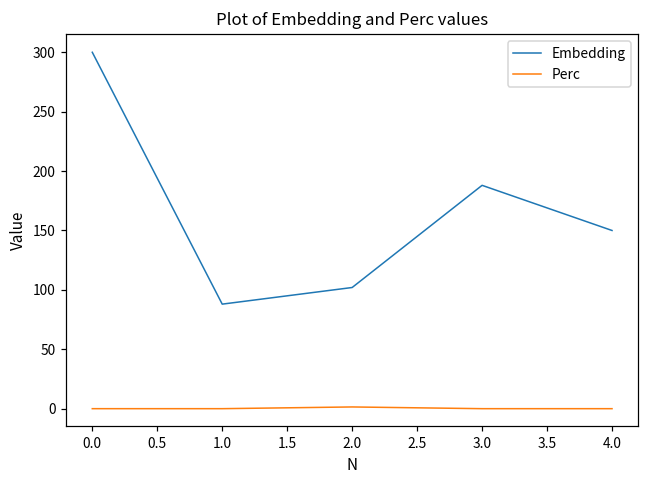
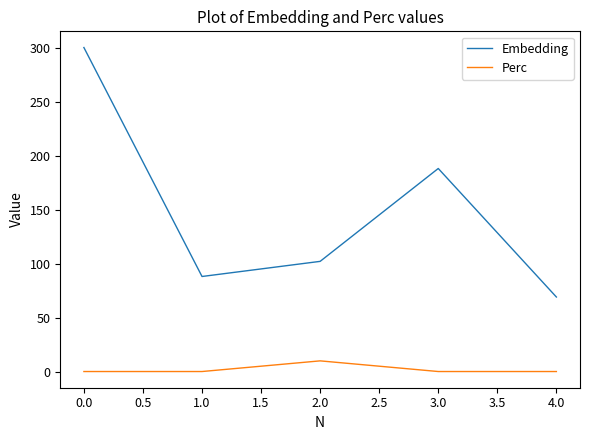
  {
    "Embedding": {
      "0.0": 300,
      "1.0": 88,
      "2.0": 102,
      "3.0": 188,
-     "4.0": 150
+     "4.0": 69
    },
    "Perc": {
      "0.0": 0,
      "1.0": 0,
-     "2.0": 1,
+     "2.0": 10,
      "3.0": 0,
      "4.0": 0
    }
  }
